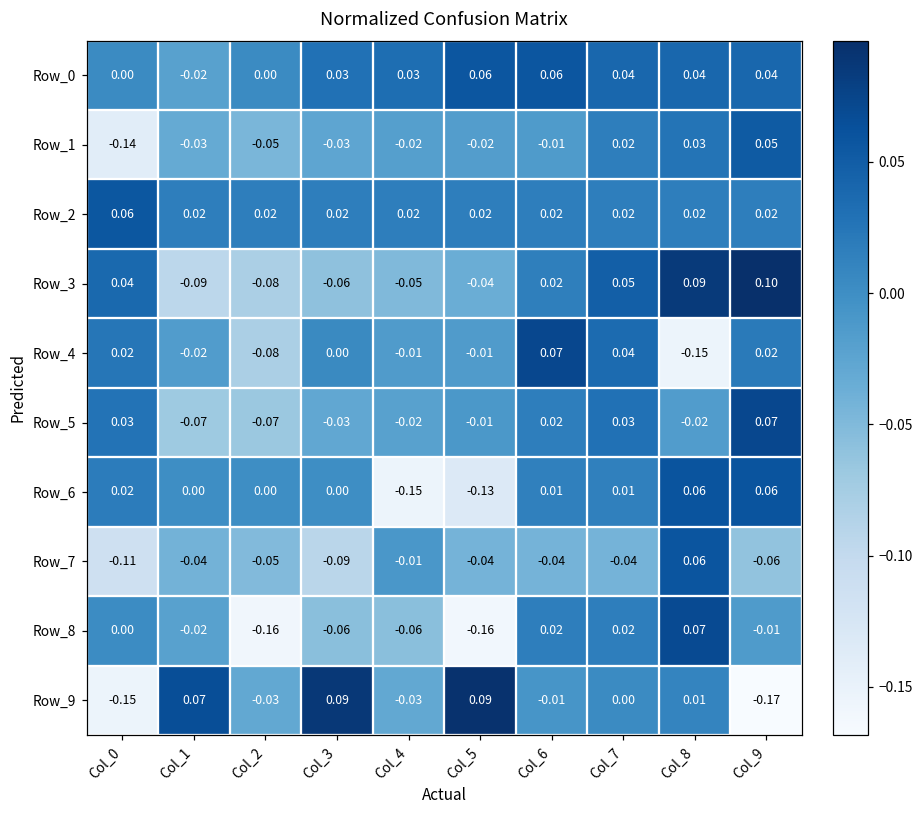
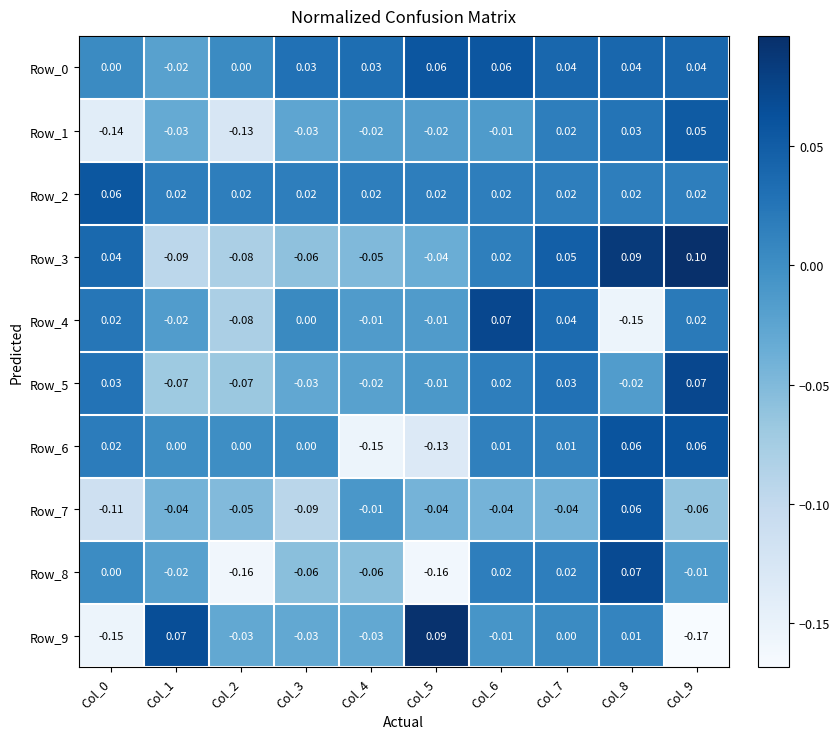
  {
    "Row_0": {
      "Col_0": 0.00,
      "Col_1": -0.02,
      "Col_2": 0.00,
      "Col_3": 0.03,
      "Col_4": 0.03,
      "Col_5": 0.06,
      "Col_6": 0.06,
      "Col_7": 0.04,
      "Col_8": 0.04,
      "Col_9": 0.04
    },
    "Row_1": {
      "Col_0": -0.14,
      "Col_1": -0.03,
-     "Col_2": -0.05,
+     "Col_2": -0.13,
      "Col_3": -0.03,
      "Col_4": -0.02,
      "Col_5": -0.02,
      "Col_6": -0.01,
      "Col_7": 0.02,
      "Col_8": 0.03,
      "Col_9": 0.05
    },
    "Row_2": {
      "Col_0": 0.06,
      "Col_1": 0.02,
      "Col_2": 0.02,
      "Col_3": 0.02,
      "Col_4": 0.02,
      "Col_5": 0.02,
      "Col_6": 0.02,
      "Col_7": 0.02,
      "Col_8": 0.02,
      "Col_9": 0.02
    },
    "Row_3": {
      "Col_0": 0.04,
      "Col_1": -0.09,
      "Col_2": -0.08,
      "Col_3": -0.06,
      "Col_4": -0.05,
      "Col_5": -0.04,
      "Col_6": 0.02,
      "Col_7": 0.05,
      "Col_8": 0.09,
      "Col_9": 0.10
    },
    "Row_4": {
      "Col_0": 0.02,
      "Col_1": -0.02,
      "Col_2": -0.08,
      "Col_3": 0.00,
      "Col_4": -0.01,
      "Col_5": -0.01,
      "Col_6": 0.07,
      "Col_7": 0.04,
      "Col_8": -0.15,
      "Col_9": 0.02
    },
    "Row_5": {
      "Col_0": 0.03,
      "Col_1": -0.07,
      "Col_2": -0.07,
      "Col_3": -0.03,
      "Col_4": -0.02,
      "Col_5": -0.01,
      "Col_6": 0.02,
      "Col_7": 0.03,
      "Col_8": -0.02,
      "Col_9": 0.07
    },
    "Row_6": {
      "Col_0": 0.02,
      "Col_1": 0.00,
      "Col_2": 0.00,
      "Col_3": 0.00,
      "Col_4": -0.15,
      "Col_5": -0.13,
      "Col_6": 0.01,
      "Col_7": 0.01,
      "Col_8": 0.06,
      "Col_9": 0.06
    },
    "Row_7": {
      "Col_0": -0.11,
      "Col_1": -0.04,
      "Col_2": -0.05,
      "Col_3": -0.09,
      "Col_4": -0.01,
      "Col_5": -0.04,
      "Col_6": -0.04,
      "Col_7": -0.04,
      "Col_8": 0.06,
      "Col_9": -0.06
    },
    "Row_8": {
      "Col_0": 0.00,
      "Col_1": -0.02,
      "Col_2": -0.16,
      "Col_3": -0.06,
      "Col_4": -0.06,
      "Col_5": -0.16,
      "Col_6": 0.02,
      "Col_7": 0.02,
      "Col_8": 0.07,
      "Col_9": -0.01
    },
    "Row_9": {
      "Col_0": -0.15,
      "Col_1": 0.07,
      "Col_2": -0.03,
-     "Col_3": 0.09,
+     "Col_3": -0.03,
      "Col_4": -0.03,
      "Col_5": 0.09,
      "Col_6": -0.01,
      "Col_7": 0.00,
      "Col_8": 0.01,
      "Col_9": -0.17
    }
  }
